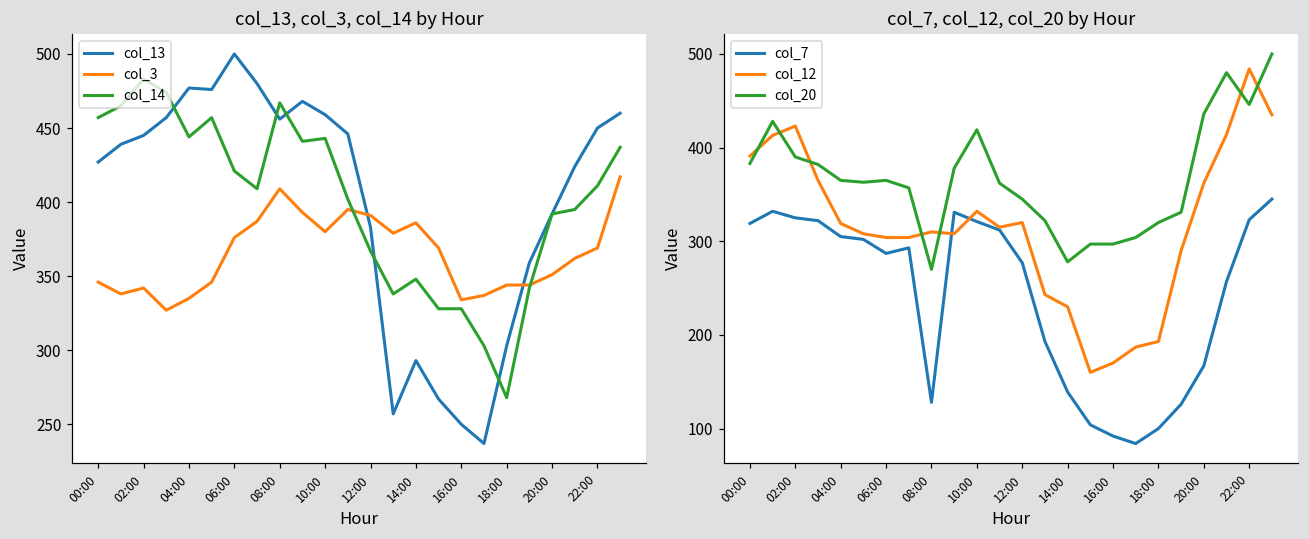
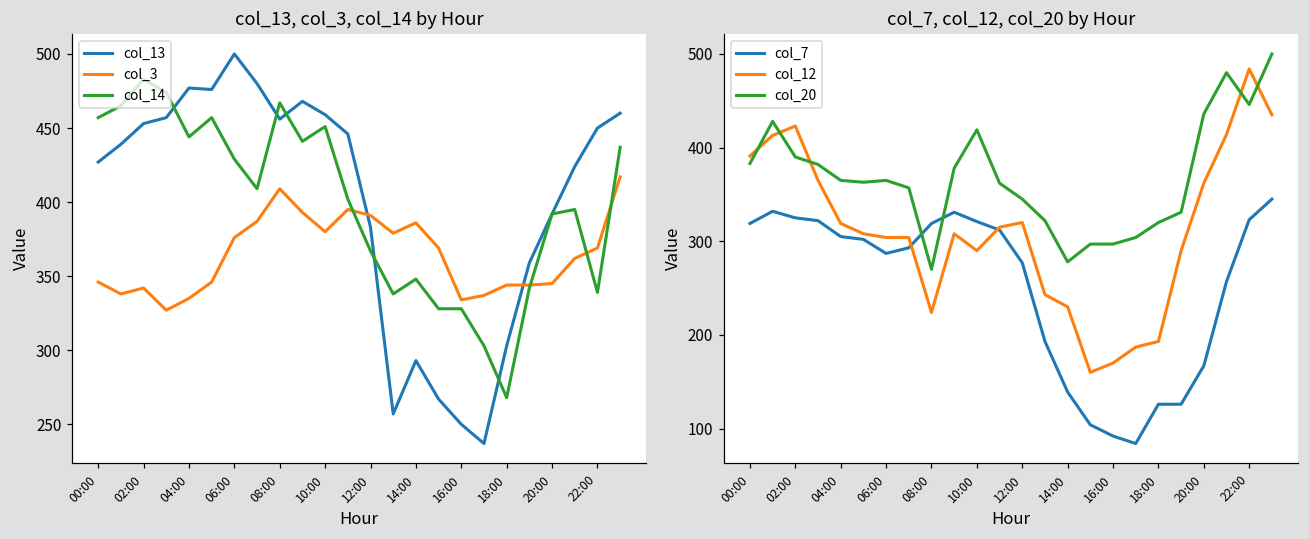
  {
    "col_13, col_3, col_14 by Hour": {
      "col_13": {
        "00:00": 427,
-       "02:00": 445,
+       "02:00": 453,
        "04:00": 477,
        "06:00": 500,
        "08:00": 456,
        "10:00": 459,
        "12:00": 383,
        "14:00": 293,
        "16:00": 250,
        "18:00": 303,
        "22:00": 450
      },
      "col_3": {
        "00:00": 346,
        "02:00": 342,
        "04:00": 335,
        "06:00": 376,
        "08:00": 409,
        "10:00": 380,
        "12:00": 391,
        "14:00": 386,
        "16:00": 334,
        "18:00": 344,
-       "20:00": 351,
+       "20:00": 345,
        "22:00": 369
      },
      "col_14": {
        "00:00": 457,
        "04:00": 444,
-       "06:00": 421,
+       "06:00": 429,
        "08:00": 467,
-       "10:00": 443,
+       "10:00": 451,
        "12:00": 367,
        "14:00": 348,
        "16:00": 328,
        "18:00": 268,
-       "22:00": 411
+       "22:00": 339
      }
    },
    "col_7, col_12, col_20 by Hour": {
      "col_7": {
        "00:00": 320,
        "02:00": 330,
        "04:00": 310,
        "06:00": 290,
-       "08:00": 130,
+       "08:00": 320,
        "10:00": 320,
        "12:00": 280,
        "14:00": 140,
        "16:00": 90,
-       "18:00": 100,
+       "18:00": 130,
        "20:00": 170,
        "22:00": 320
      },
      "col_12": {
        "00:00": 390,
        "02:00": 420,
        "04:00": 320,
        "06:00": 300,
-       "08:00": 310,
-       "10:00": 330,
+       "08:00": 220,
+       "10:00": 290,
        "12:00": 320,
        "14:00": 230,
        "16:00": 170,
        "18:00": 190,
        "20:00": 360,
        "22:00": 480
      },
      "col_20": {
        "00:00": 380,
        "02:00": 390,
        "04:00": 370,
        "06:00": 370,
        "08:00": 270,
        "10:00": 420,
        "12:00": 350,
        "14:00": 280,
        "16:00": 300,
        "18:00": 320,
        "20:00": 440,
        "22:00": 450
      }
    }
  }
